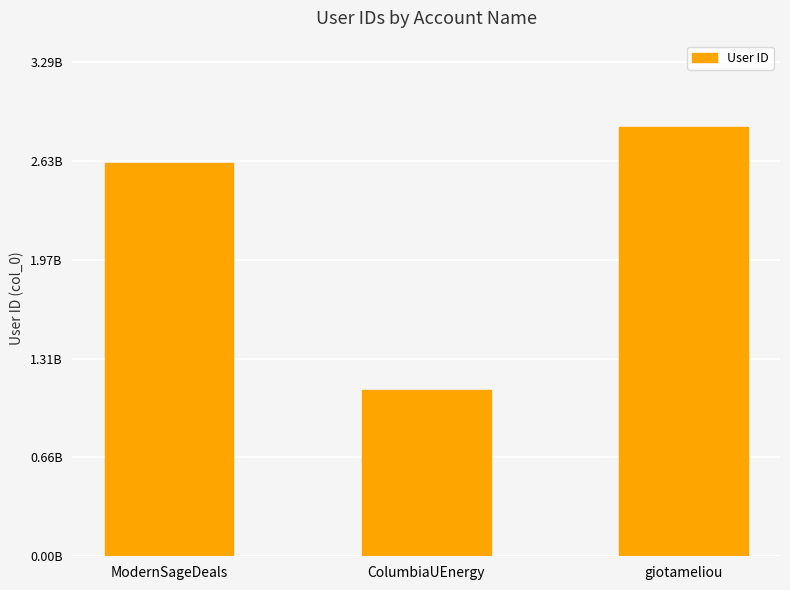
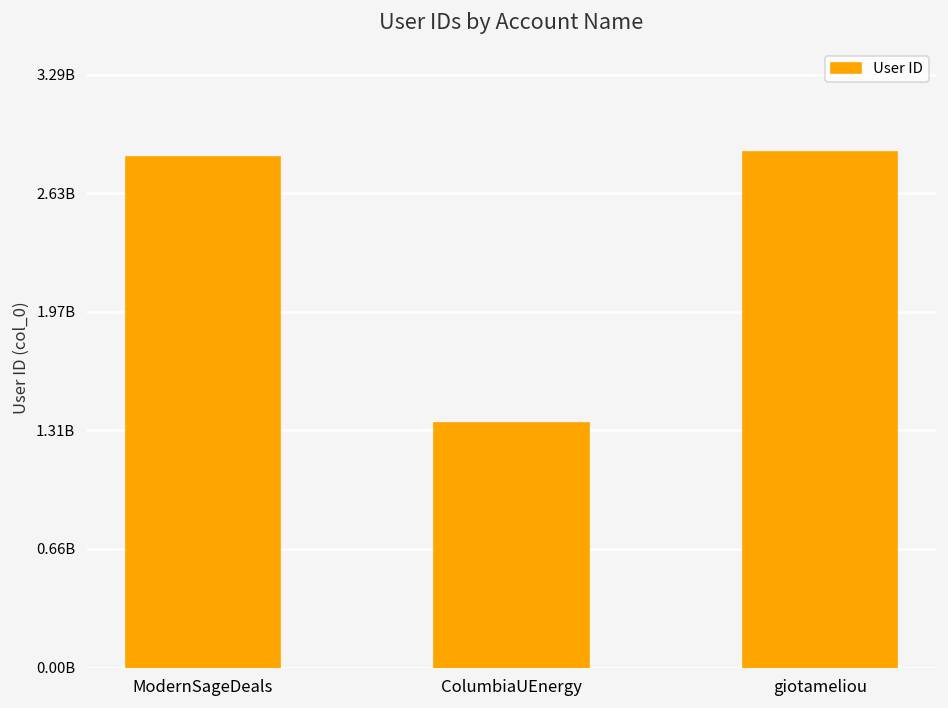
  {
-   "ModernSageDeals": 2610000000,
-   "ColumbiaUEnergy": 1110000000,
+   "ModernSageDeals": 2830000000,
+   "ColumbiaUEnergy": 1360000000,
    "giotameliou": 2860000000
  }
